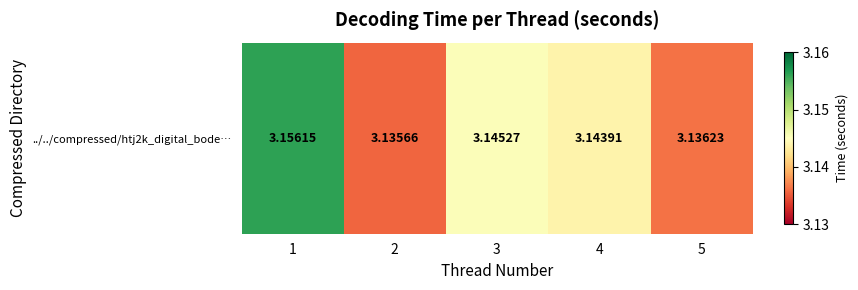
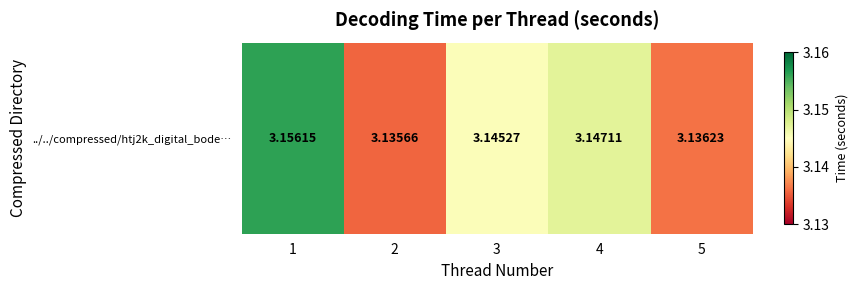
  {
    "../../compressed/htj2k_digital_bode…": {
      "1": 3.15615,
      "2": 3.13566,
      "3": 3.14527,
-     "4": 3.14391,
+     "4": 3.14711,
      "5": 3.13623
    }
  }
